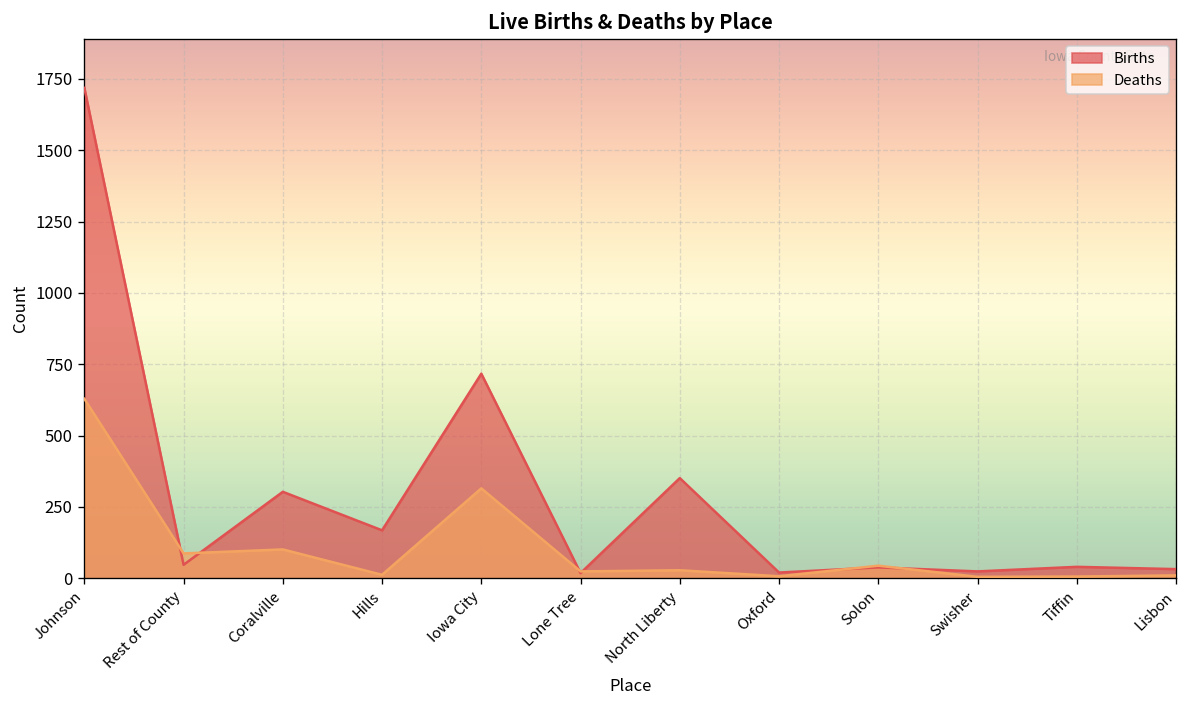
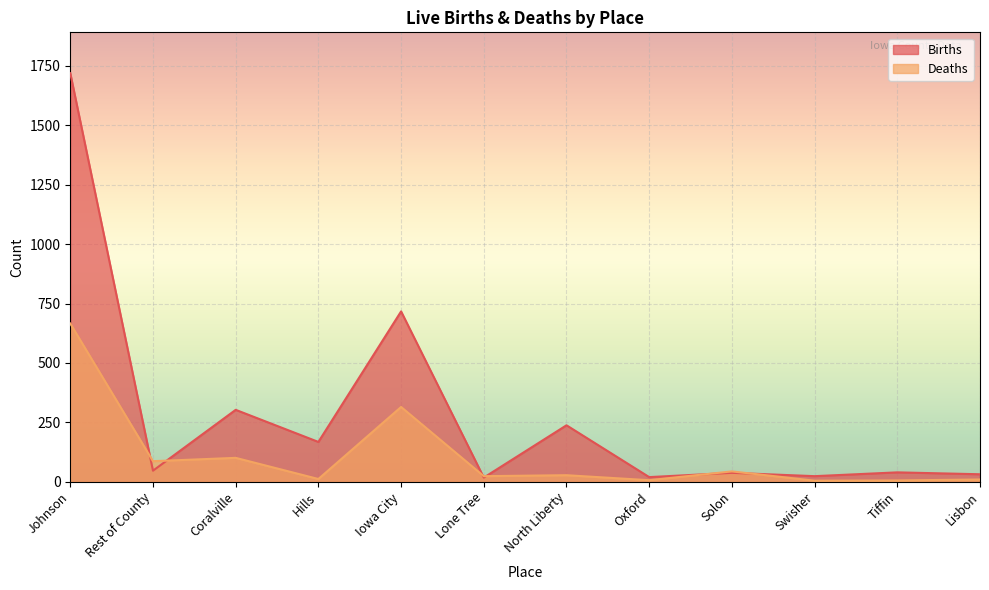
  {
    "Births": {
      "Johnson": 1720,
      "Rest of County": 50,
      "Coralville": 300,
      "Hills": 170,
      "Iowa City": 720,
-     "North Liberty": 350,
+     "North Liberty": 240,
      "Oxford": 20,
      "Swisher": 20,
      "Tiffin": 40,
      "Lisbon": 30
    },
    "Deaths": {
-     "Johnson": 630,
+     "Johnson": 670,
      "Rest of County": 90,
      "Coralville": 100,
      "Hills": 10,
      "Iowa City": 320,
      "North Liberty": 30,
      "Oxford": 10,
      "Swisher": 10,
      "Tiffin": 10,
      "Lisbon": 10
    }
  }
